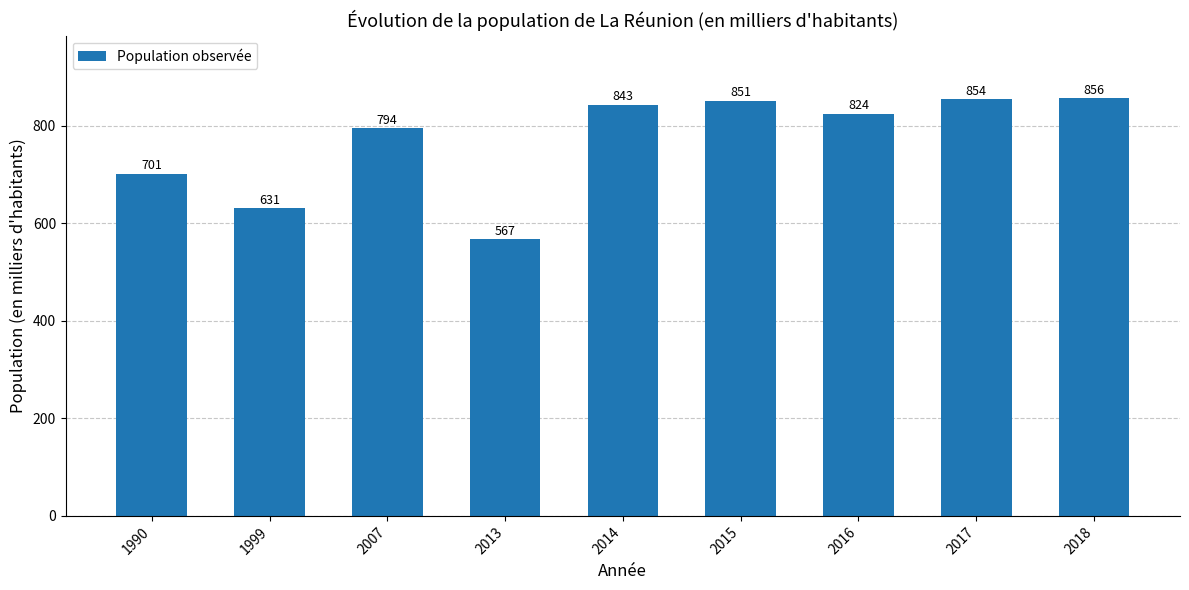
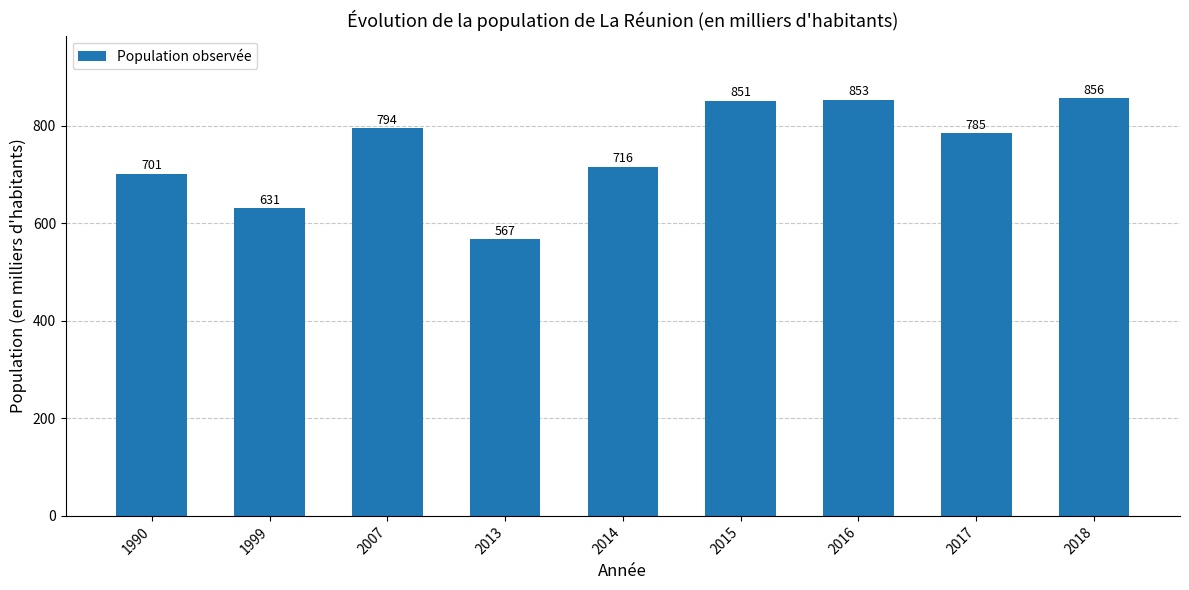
  {
    "1990": 701,
    "1999": 631,
    "2007": 794,
    "2013": 567,
-   "2014": 843,
+   "2014": 716,
    "2015": 851,
-   "2016": 824,
-   "2017": 854,
+   "2016": 853,
+   "2017": 785,
    "2018": 856
  }
